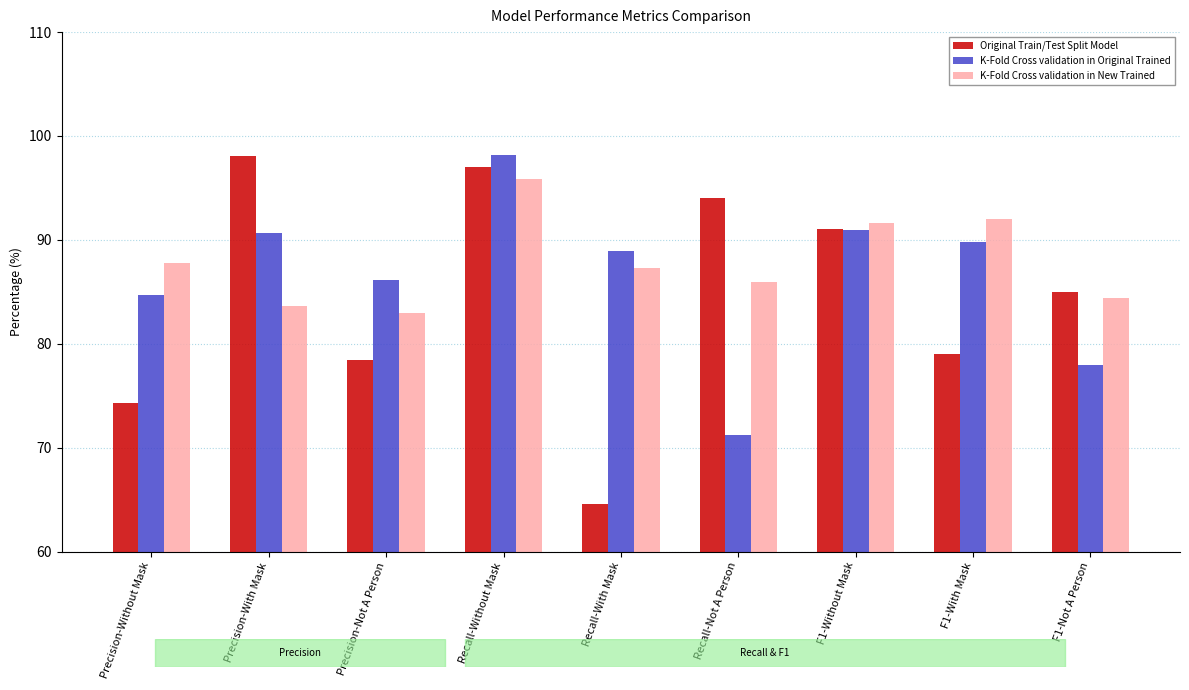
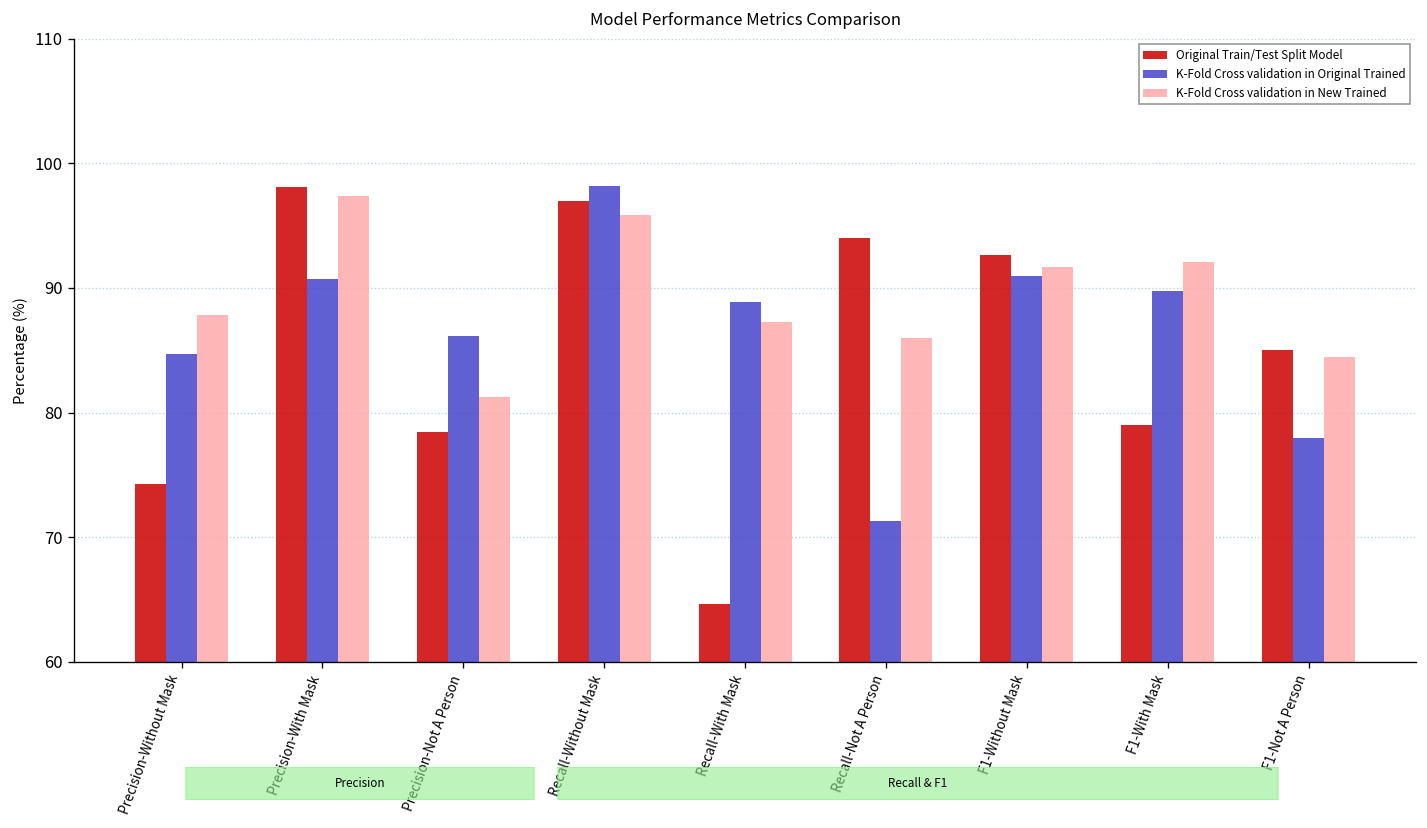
  {
    "Original Train/Test Split Model": {
      "Precision-Without Mask": 74.3,
      "Precision-With Mask": 98.1,
      "Precision-Not A Person": 78.4,
      "Recall-Without Mask": 97.0,
      "Recall-With Mask": 64.6,
      "Recall-Not A Person": 94.0,
-     "F1-Without Mask": 91.0,
+     "F1-Without Mask": 92.6,
      "F1-With Mask": 79.0,
      "F1-Not A Person": 85.0
    },
    "K-Fold Cross validation in Original Trained": {
      "Precision-Without Mask": 84.7,
      "Precision-With Mask": 90.7,
      "Precision-Not A Person": 86.1,
      "Recall-Without Mask": 98.2,
      "Recall-With Mask": 88.9,
      "Recall-Not A Person": 71.3,
      "F1-Without Mask": 91.0,
      "F1-With Mask": 89.8,
      "F1-Not A Person": 78.0
    },
    "K-Fold Cross validation in New Trained": {
      "Precision-Without Mask": 87.8,
-     "Precision-With Mask": 83.6,
-     "Precision-Not A Person": 82.9,
+     "Precision-With Mask": 97.4,
+     "Precision-Not A Person": 81.3,
      "Recall-Without Mask": 95.9,
      "Recall-With Mask": 87.3,
      "Recall-Not A Person": 86.0,
      "F1-Without Mask": 91.7,
      "F1-With Mask": 92.1,
      "F1-Not A Person": 84.4
    }
  }
